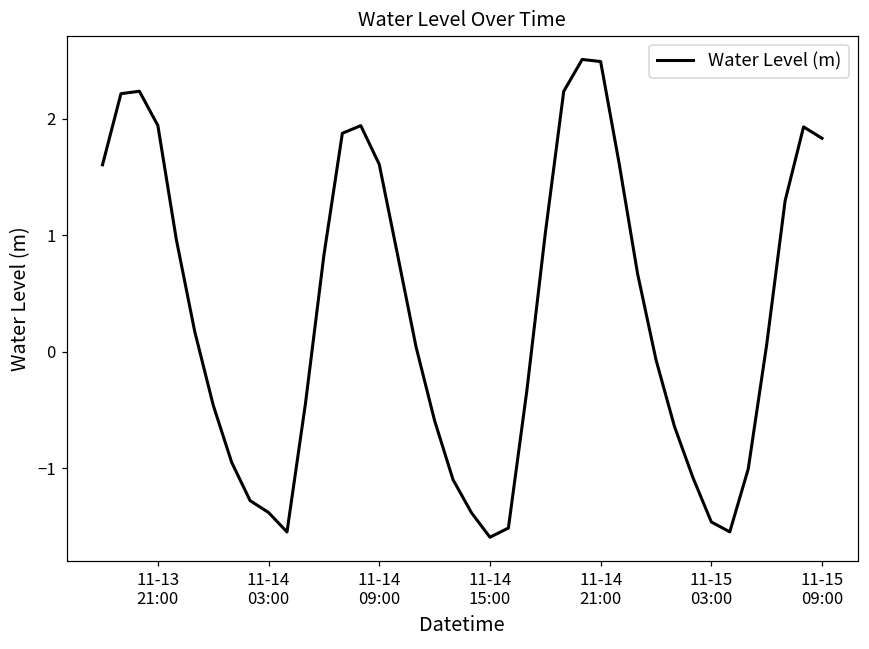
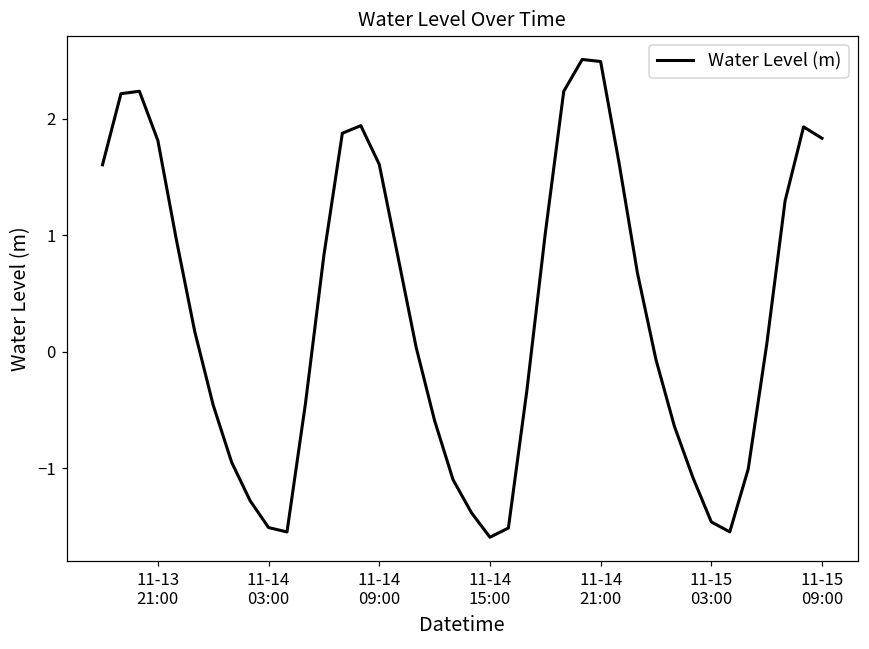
  {
-   "11-13 21:00": 1.94,
-   "11-14 03:00": -1.38,
+   "11-13 21:00": 1.81,
+   "11-14 03:00": -1.51,
    "11-14 09:00": 1.61,
    "11-14 15:00": -1.59,
    "11-14 21:00": 2.49,
    "11-15 03:00": -1.46,
    "11-15 09:00": 1.83
  }
